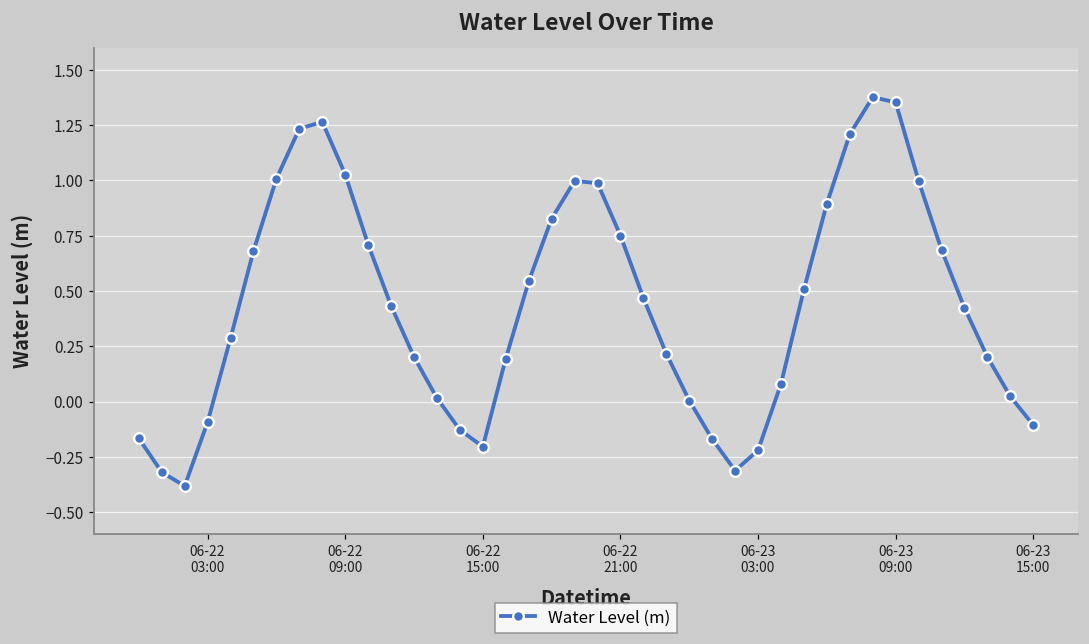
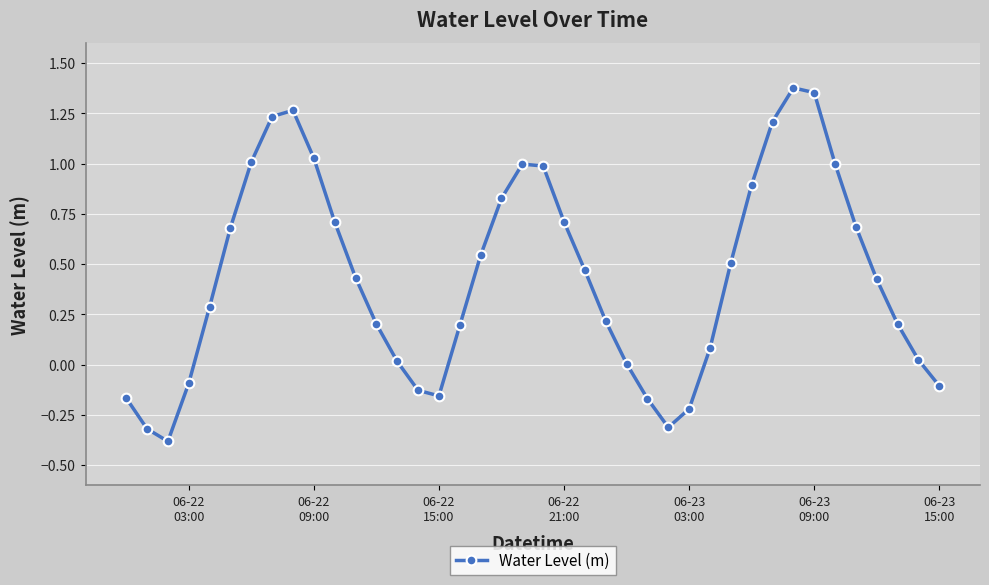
  {
    "06-22 03:00": -0.09,
    "06-22 09:00": 1.03,
-   "06-22 15:00": -0.20,
-   "06-22 21:00": 0.75,
+   "06-22 15:00": -0.16,
+   "06-22 21:00": 0.71,
    "06-23 03:00": -0.22,
    "06-23 09:00": 1.35,
    "06-23 15:00": -0.11
  }
